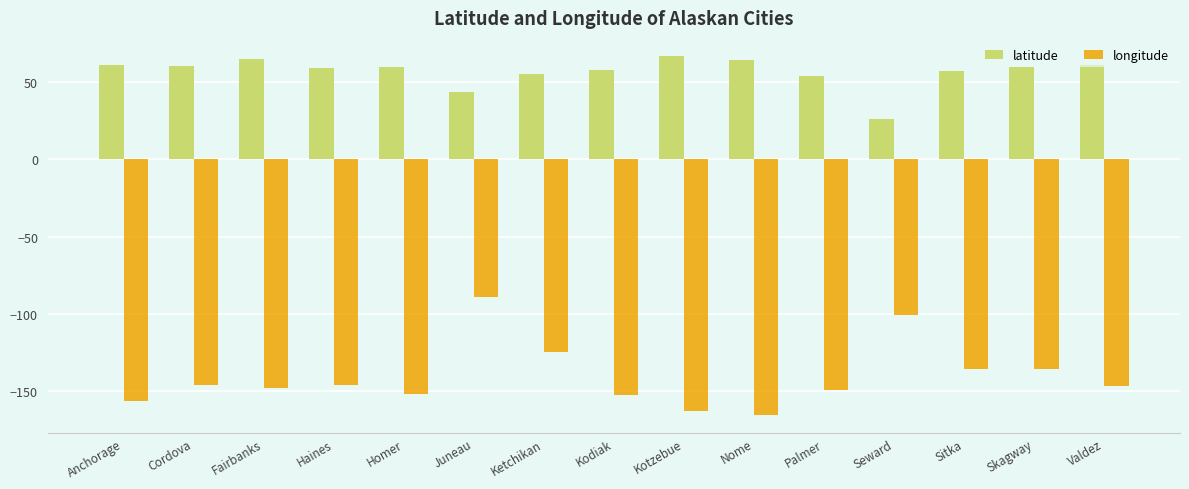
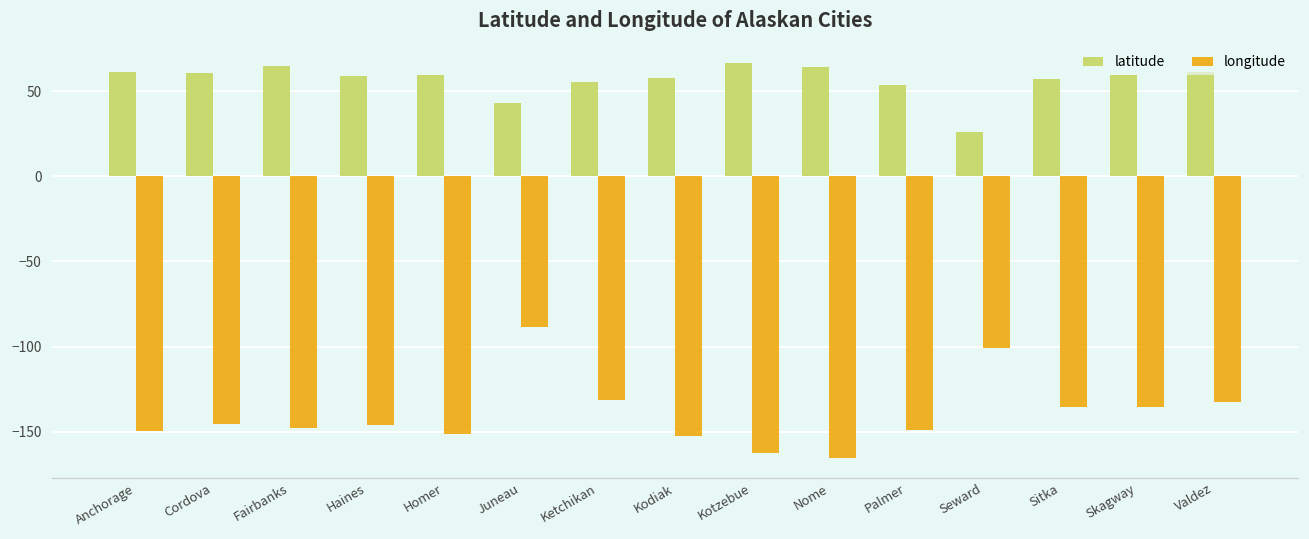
  {
    "latitude": {
      "Anchorage": 61,
      "Cordova": 61,
      "Fairbanks": 65,
      "Haines": 59,
      "Homer": 60,
      "Juneau": 43,
      "Ketchikan": 55,
      "Kodiak": 58,
      "Kotzebue": 67,
      "Nome": 64,
      "Palmer": 54,
      "Seward": 26,
      "Sitka": 57,
      "Skagway": 59
    },
    "longitude": {
-     "Anchorage": -156,
+     "Anchorage": -150,
      "Cordova": -146,
      "Fairbanks": -148,
      "Haines": -146,
      "Homer": -152,
      "Juneau": -89,
-     "Ketchikan": -125,
+     "Ketchikan": -132,
      "Kodiak": -152,
      "Kotzebue": -163,
      "Nome": -165,
      "Palmer": -149,
      "Seward": -101,
      "Sitka": -135,
      "Skagway": -135,
-     "Valdez": -146
+     "Valdez": -132
    }
  }
